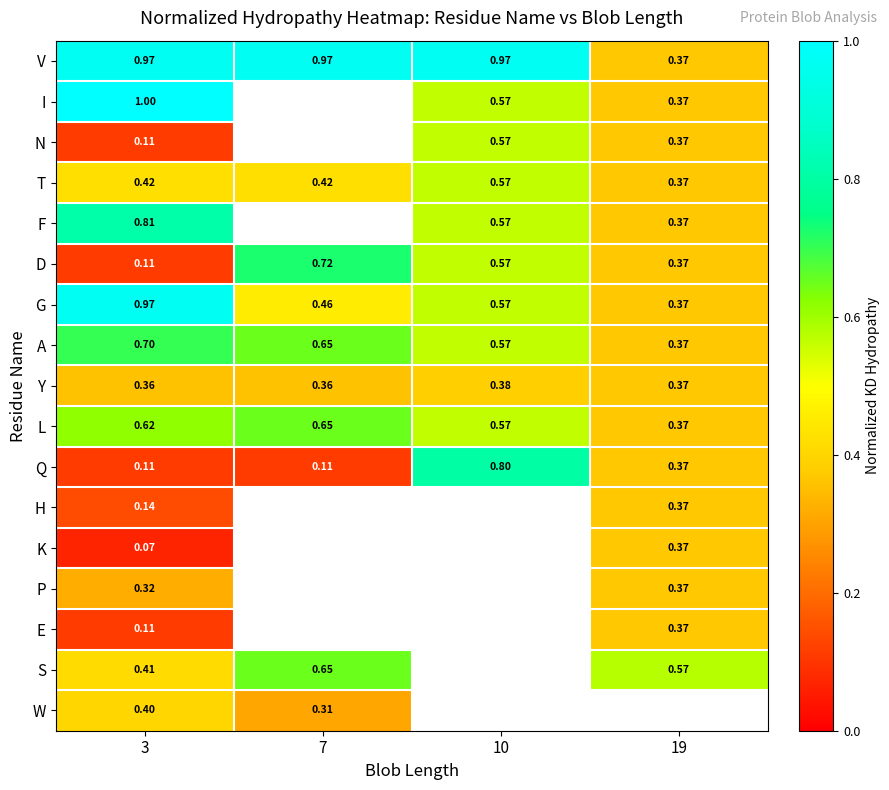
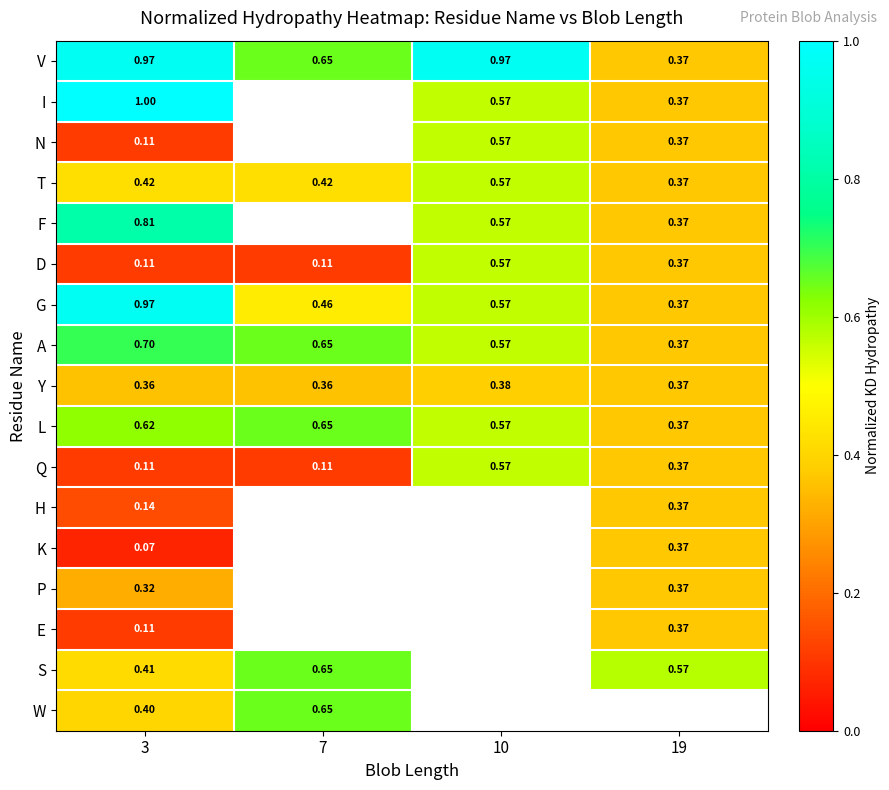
  {
    "V": {
      "3": 0.97,
-     "7": 0.97,
+     "7": 0.65,
      "10": 0.97,
      "19": 0.37
    },
    "I": {
      "3": 1.00,
      "10": 0.57,
      "19": 0.37
    },
    "N": {
      "3": 0.11,
      "10": 0.57,
      "19": 0.37
    },
    "T": {
      "3": 0.42,
      "7": 0.42,
      "10": 0.57,
      "19": 0.37
    },
    "F": {
      "3": 0.81,
      "10": 0.57,
      "19": 0.37
    },
    "D": {
      "3": 0.11,
-     "7": 0.72,
+     "7": 0.11,
      "10": 0.57,
      "19": 0.37
    },
    "G": {
      "3": 0.97,
      "7": 0.46,
      "10": 0.57,
      "19": 0.37
    },
    "A": {
      "3": 0.70,
      "7": 0.65,
      "10": 0.57,
      "19": 0.37
    },
    "Y": {
      "3": 0.36,
      "7": 0.36,
      "10": 0.38,
      "19": 0.37
    },
    "L": {
      "3": 0.62,
      "7": 0.65,
      "10": 0.57,
      "19": 0.37
    },
    "Q": {
      "3": 0.11,
      "7": 0.11,
-     "10": 0.80,
+     "10": 0.57,
      "19": 0.37
    },
    "H": {
      "3": 0.14,
      "19": 0.37
    },
    "K": {
      "3": 0.07,
      "19": 0.37
    },
    "P": {
      "3": 0.32,
      "19": 0.37
    },
    "E": {
      "3": 0.11,
      "19": 0.37
    },
    "S": {
      "3": 0.41,
      "7": 0.65,
      "19": 0.57
    },
    "W": {
      "3": 0.40,
-     "7": 0.31
+     "7": 0.65
    }
  }
